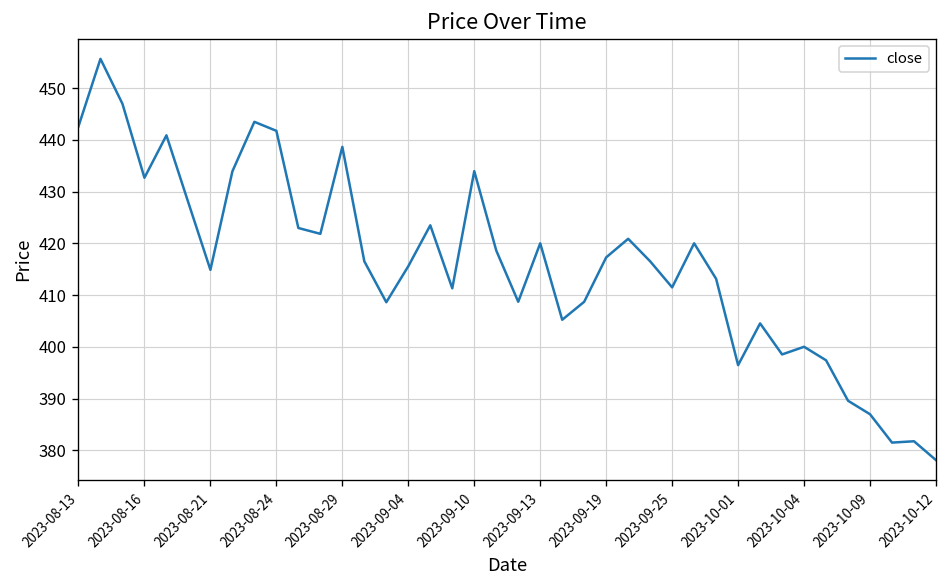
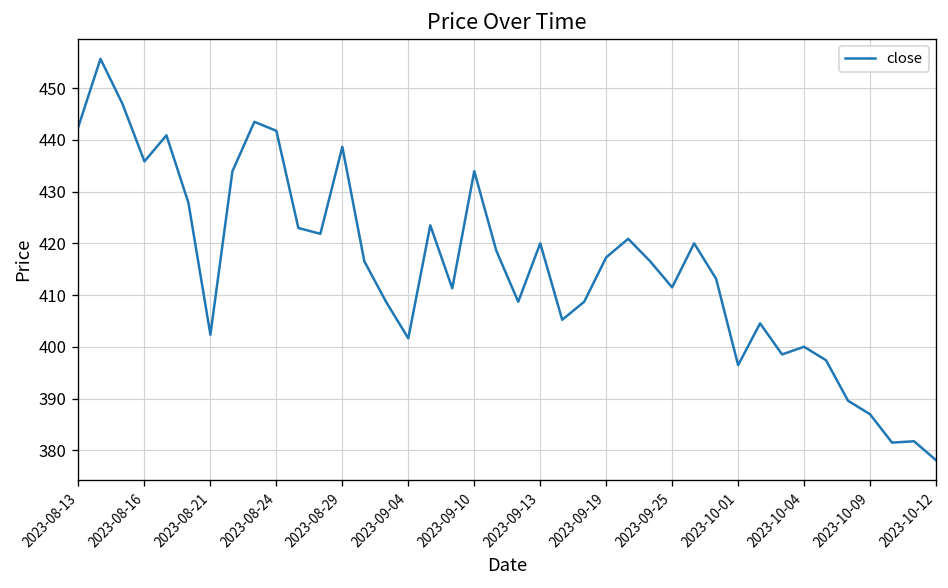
  {
    "2023-08-13": 443,
-   "2023-08-16": 433,
-   "2023-08-21": 415,
+   "2023-08-16": 436,
+   "2023-08-21": 402,
    "2023-08-24": 442,
    "2023-08-29": 439,
-   "2023-09-04": 416,
+   "2023-09-04": 402,
    "2023-09-10": 434,
    "2023-09-13": 420,
    "2023-09-19": 417,
    "2023-09-25": 411,
    "2023-10-01": 396,
    "2023-10-04": 400,
    "2023-10-09": 387,
    "2023-10-12": 378
  }
